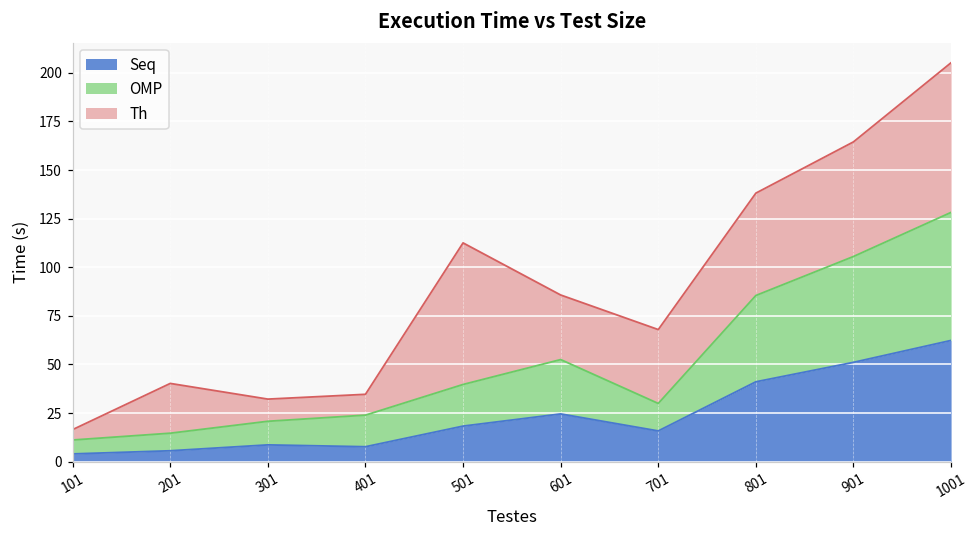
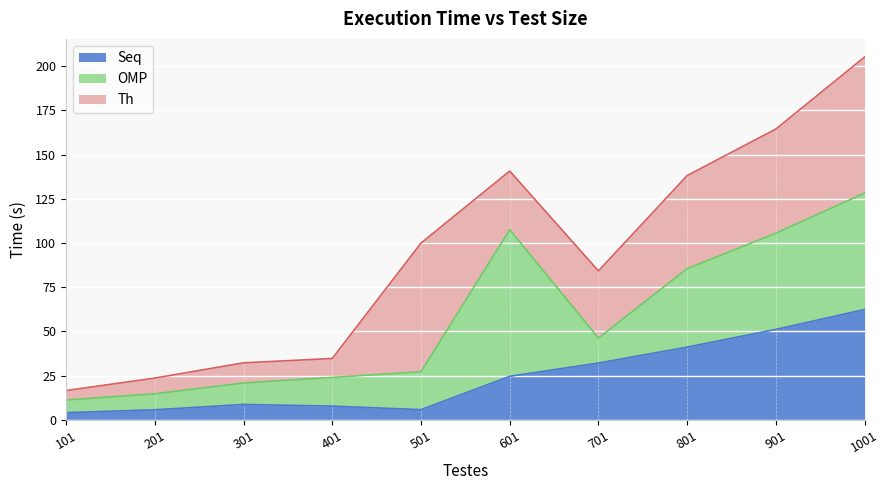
  {
    "Seq": {
      "101": 4,
      "201": 6,
      "301": 9,
      "401": 8,
-     "501": 18,
+     "501": 6,
      "601": 25,
-     "701": 16,
+     "701": 32,
      "801": 41,
      "901": 51,
      "1001": 62
    },
    "OMP": {
      "101": 7,
      "201": 9,
      "301": 12,
      "401": 16,
      "501": 21,
-     "601": 28,
+     "601": 83,
      "701": 14,
      "801": 44,
      "901": 54,
      "1001": 66
    },
    "Th": {
      "101": 5,
-     "201": 26,
+     "201": 9,
      "301": 11,
      "401": 11,
      "501": 73,
      "601": 33,
      "701": 38,
      "801": 53,
      "901": 59,
      "1001": 77
    }
  }
